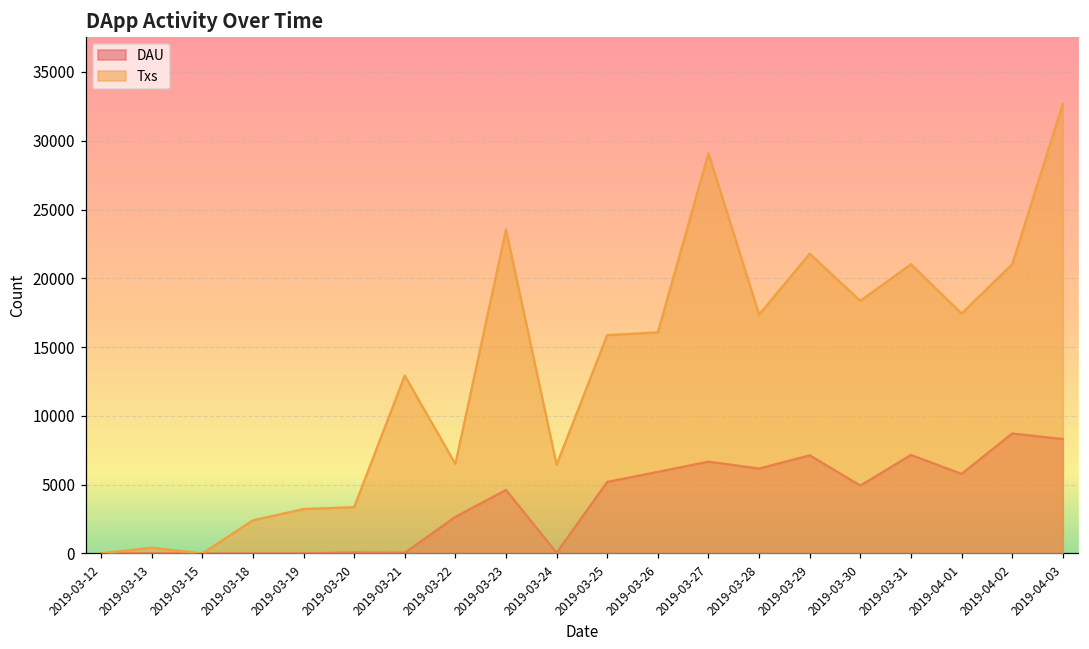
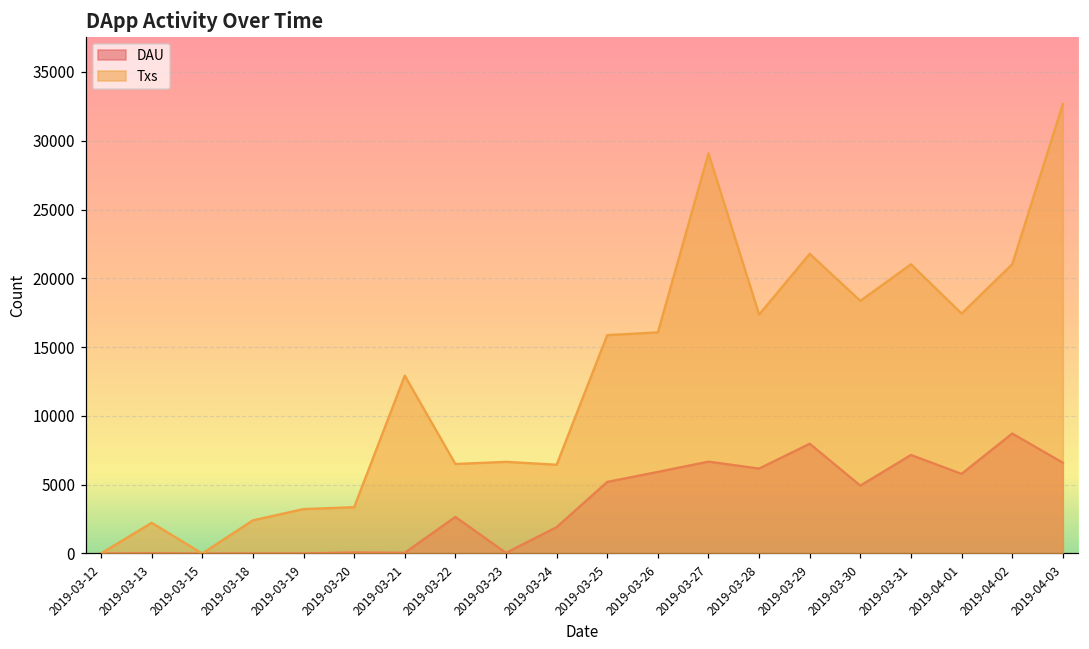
  {
    "DAU": {
      "2019-03-13": 0,
      "2019-03-18": 0,
      "2019-03-19": 0,
      "2019-03-20": 100,
      "2019-03-21": 100,
      "2019-03-22": 2700,
-     "2019-03-23": 4600,
-     "2019-03-24": 0,
+     "2019-03-23": 0,
+     "2019-03-24": 1900,
      "2019-03-25": 5200,
      "2019-03-26": 5900,
      "2019-03-27": 6700,
      "2019-03-28": 6200,
-     "2019-03-29": 7100,
+     "2019-03-29": 8000,
      "2019-03-30": 4900,
      "2019-03-31": 7200,
      "2019-04-01": 5800,
      "2019-04-02": 8700,
-     "2019-04-03": 8300
+     "2019-04-03": 6600
    },
    "Txs": {
-     "2019-03-13": 400,
+     "2019-03-13": 2200,
      "2019-03-18": 2400,
      "2019-03-19": 3200,
      "2019-03-20": 3400,
      "2019-03-21": 12900,
      "2019-03-22": 6500,
-     "2019-03-23": 23500,
+     "2019-03-23": 6700,
      "2019-03-24": 6500,
      "2019-03-25": 15900,
      "2019-03-26": 16100,
      "2019-03-27": 29100,
      "2019-03-28": 17400,
      "2019-03-29": 21800,
      "2019-03-30": 18400,
      "2019-03-31": 21000,
      "2019-04-01": 17400,
      "2019-04-02": 21000,
      "2019-04-03": 32700
    }
  }
